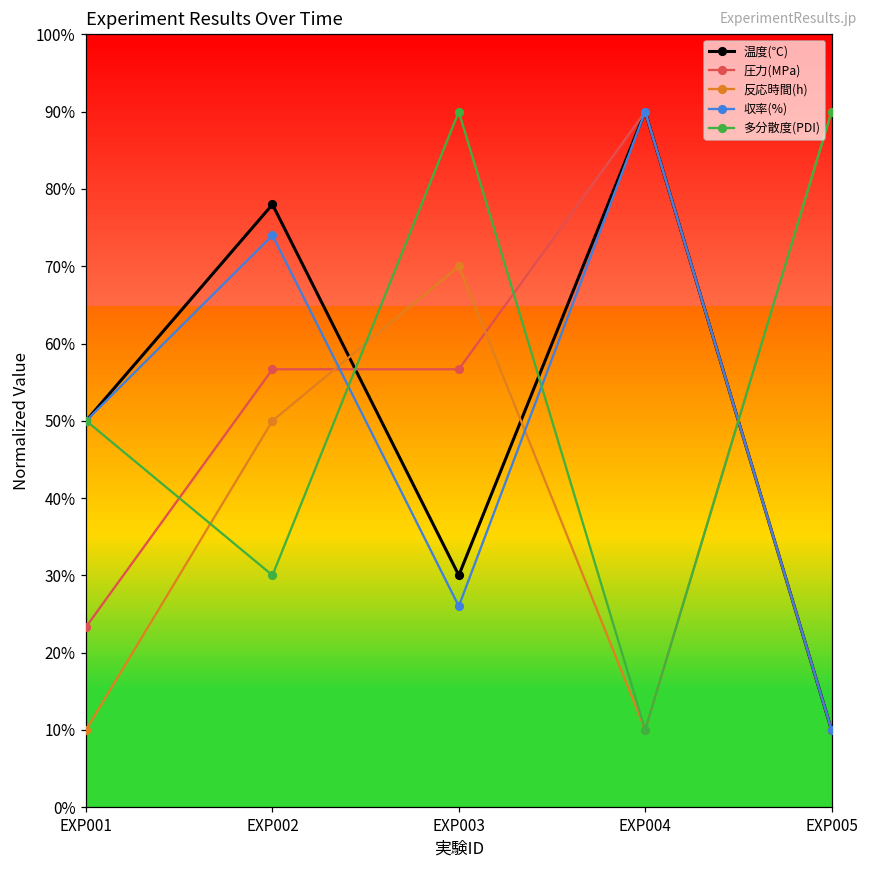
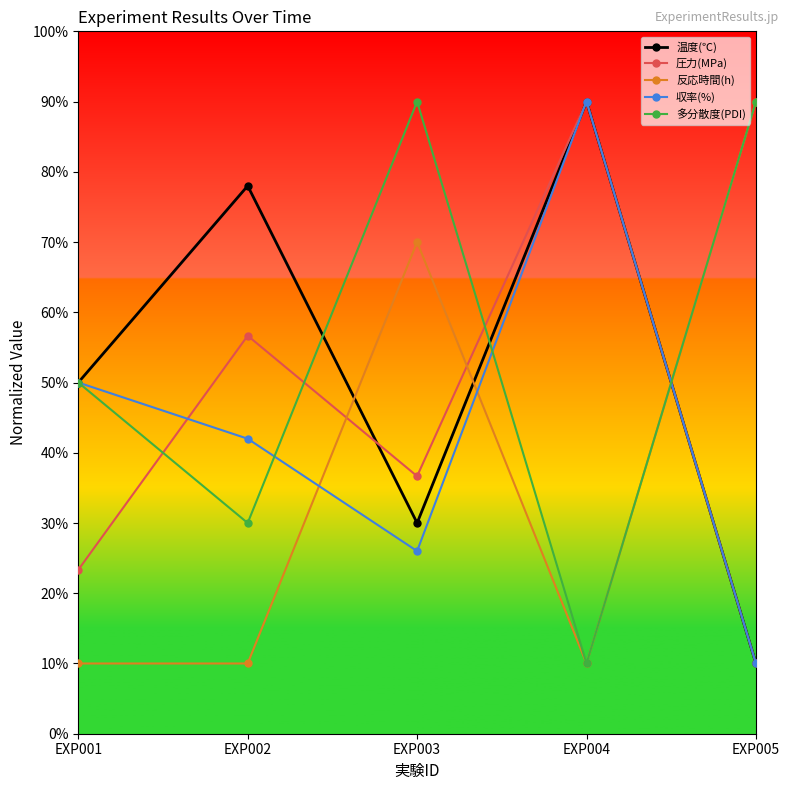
  {
    "温度(℃)": {
      "EXP002": "78%",
      "EXP003": "30%"
    },
    "圧力(MPa)": {
      "EXP001": "23%",
      "EXP002": "57%",
-     "EXP003": "57%"
+     "EXP003": "37%"
    },
    "反応時間(h)": {
      "EXP001": "10%",
-     "EXP002": "50%",
+     "EXP002": "10%",
      "EXP003": "70%"
    },
    "収率(%)": {
-     "EXP002": "74%",
+     "EXP002": "42%",
      "EXP003": "26%"
    },
    "多分散度(PDI)": {
      "EXP002": "30%",
      "EXP003": "90%"
    }
  }
